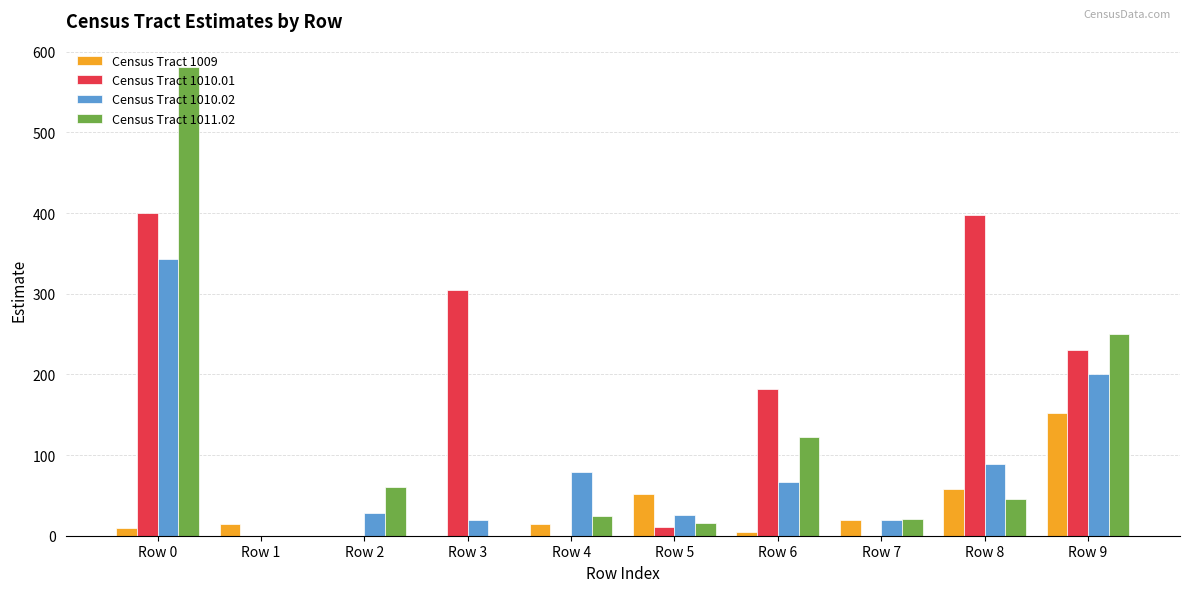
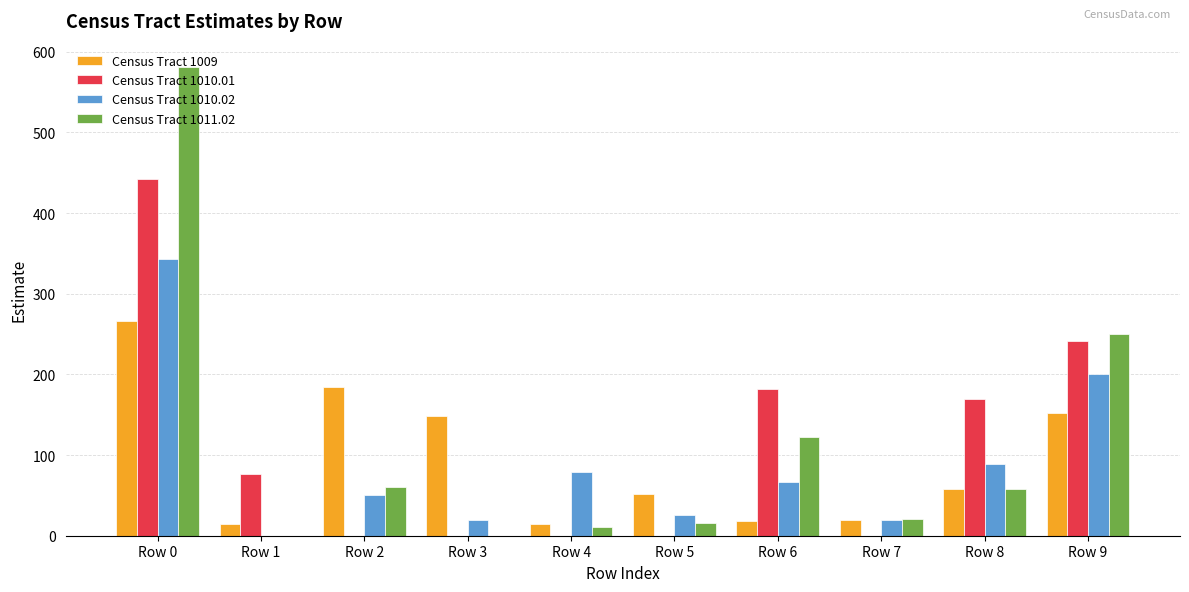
  {
    "Census Tract 1009": {
-     "Row 0": 10,
+     "Row 0": 270,
      "Row 1": 20,
-     "Row 2": 0,
-     "Row 3": 0,
+     "Row 2": 180,
+     "Row 3": 150,
      "Row 4": 20,
      "Row 5": 50,
-     "Row 6": 10,
+     "Row 6": 20,
      "Row 7": 20,
      "Row 8": 60,
      "Row 9": 150
    },
    "Census Tract 1010.01": {
-     "Row 0": 400,
-     "Row 1": 0,
+     "Row 0": 440,
+     "Row 1": 80,
      "Row 2": 0,
-     "Row 3": 310,
+     "Row 3": 0,
      "Row 4": 0,
-     "Row 5": 10,
+     "Row 5": 0,
      "Row 6": 180,
      "Row 7": 0,
-     "Row 8": 400,
-     "Row 9": 230
+     "Row 8": 170,
+     "Row 9": 240
    },
    "Census Tract 1010.02": {
      "Row 0": 340,
      "Row 1": 0,
-     "Row 2": 30,
+     "Row 2": 50,
      "Row 3": 20,
      "Row 4": 80,
      "Row 5": 30,
      "Row 6": 70,
      "Row 7": 20,
      "Row 8": 90,
      "Row 9": 200
    },
    "Census Tract 1011.02": {
      "Row 0": 580,
      "Row 1": 0,
      "Row 2": 60,
      "Row 3": 0,
-     "Row 4": 30,
+     "Row 4": 10,
      "Row 5": 20,
      "Row 6": 120,
      "Row 7": 20,
-     "Row 8": 50,
+     "Row 8": 60,
      "Row 9": 250
    }
  }
